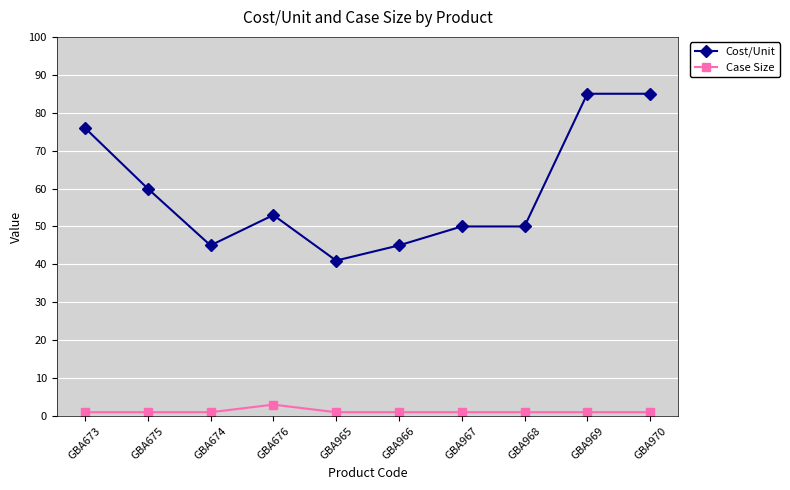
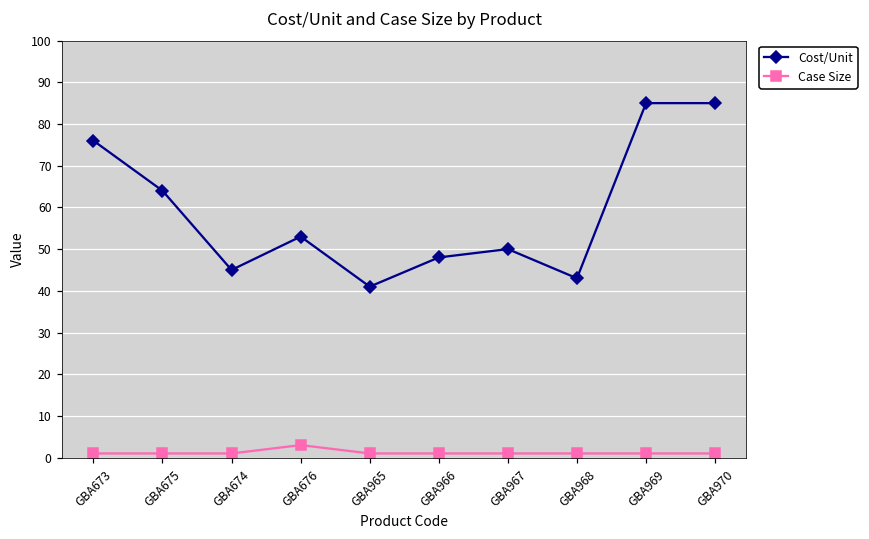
  {
    "Cost/Unit": {
      "GBA673": 76,
-     "GBA675": 60,
+     "GBA675": 64,
      "GBA674": 45,
      "GBA676": 53,
      "GBA965": 41,
-     "GBA966": 45,
+     "GBA966": 48,
      "GBA967": 50,
-     "GBA968": 50,
+     "GBA968": 43,
      "GBA969": 85,
      "GBA970": 85
    },
    "Case Size": {
      "GBA673": 1,
      "GBA675": 1,
      "GBA674": 1,
      "GBA676": 3,
      "GBA965": 1,
      "GBA966": 1,
      "GBA967": 1,
      "GBA968": 1,
      "GBA969": 1,
      "GBA970": 1
    }
  }
